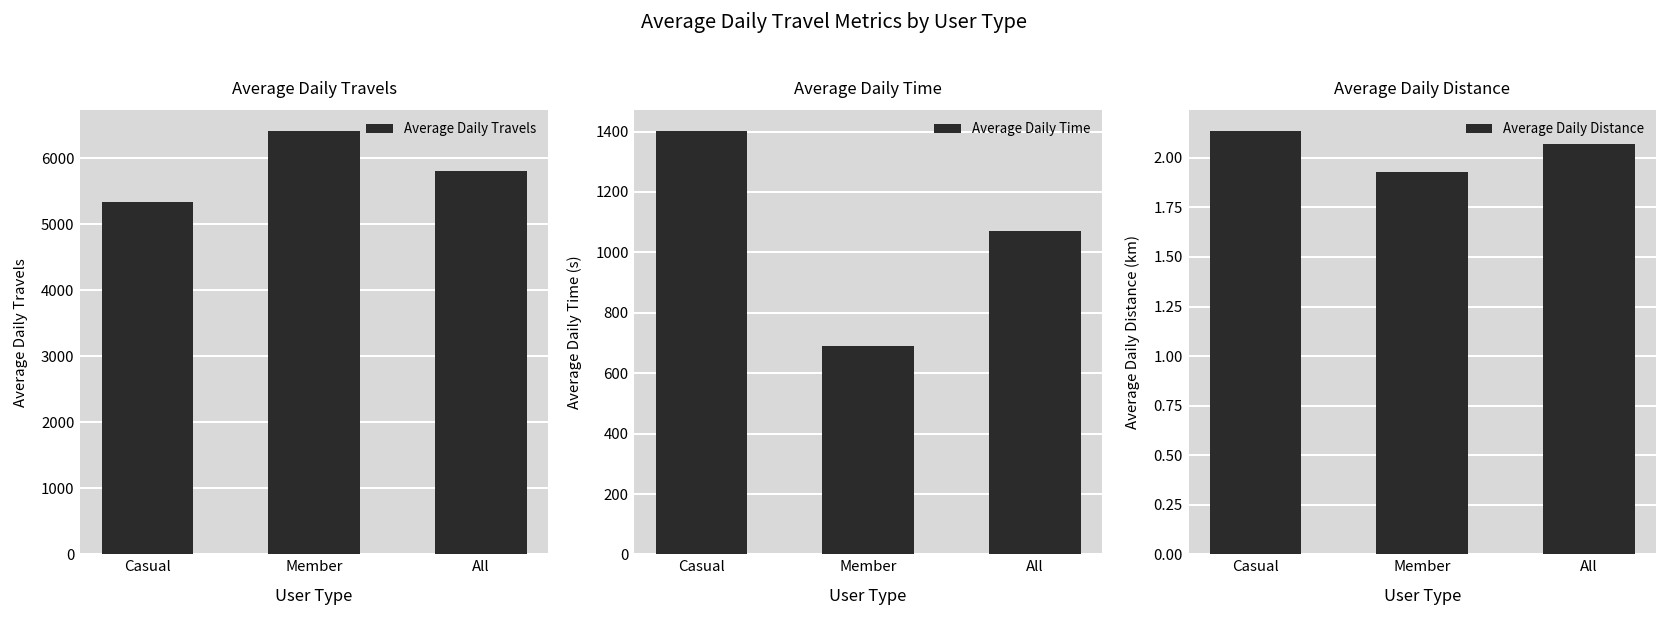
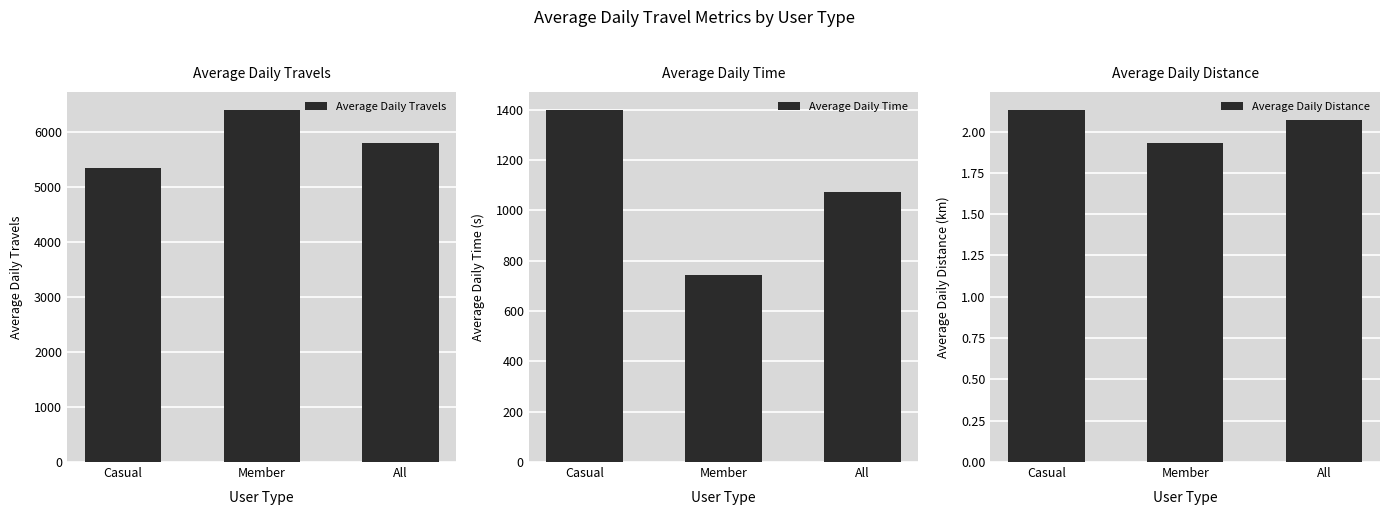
  {
    "Average Daily Travels": {
      "Casual": 5300,
      "Member": 6400,
      "All": 5800
    },
    "Average Daily Time": {
      "Casual": 1400,
-     "Member": 690,
+     "Member": 740,
      "All": 1070
    },
    "Average Daily Distance": {
      "Casual": 2.13,
      "Member": 1.93,
      "All": 2.07
    }
  }
